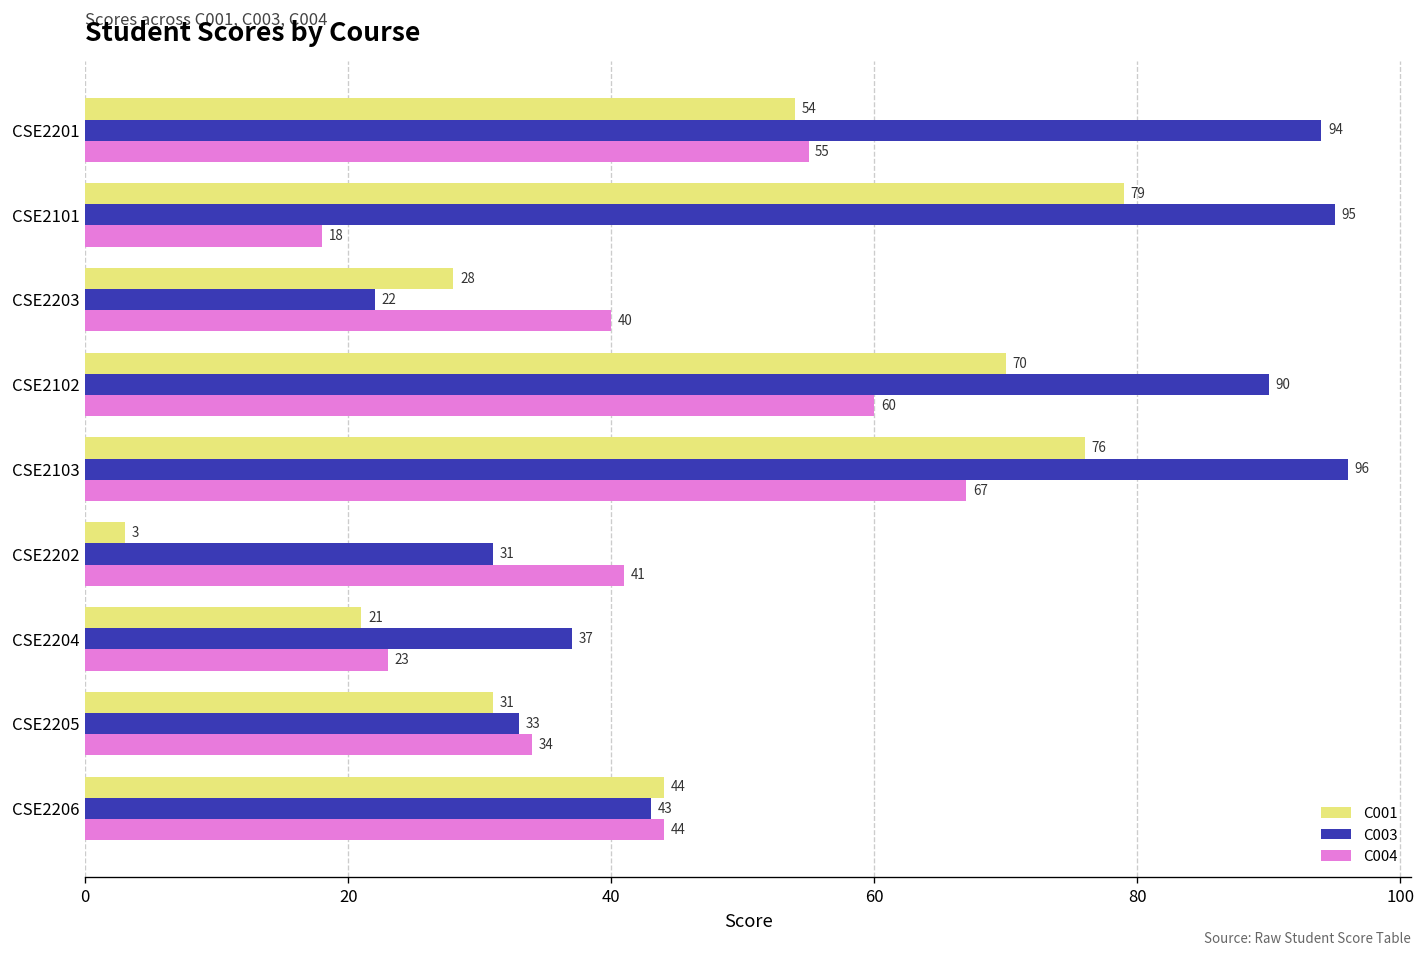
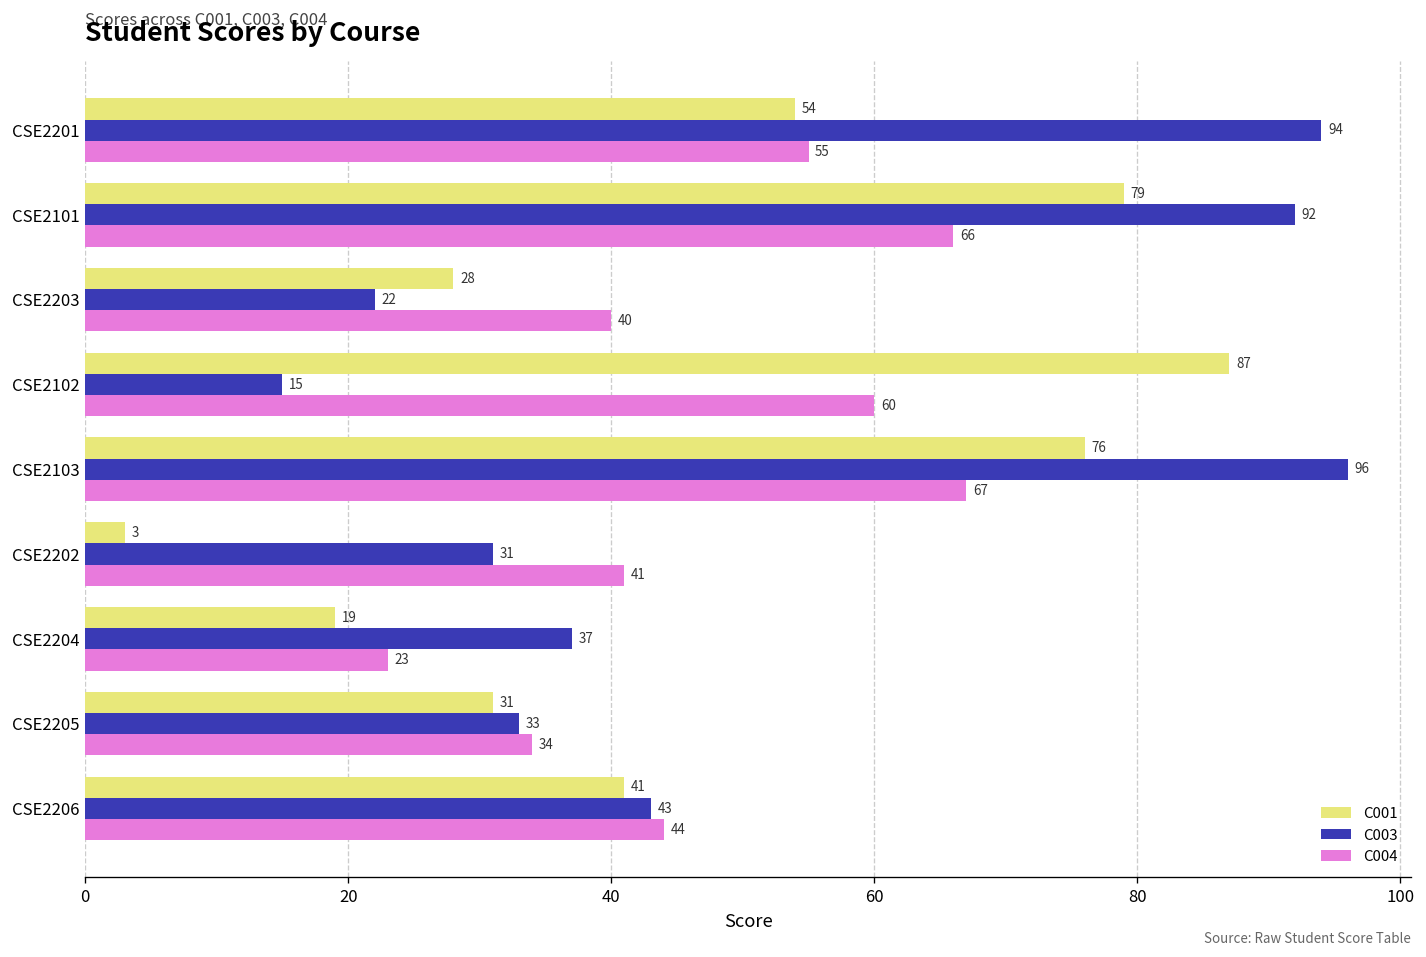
  {
    "C001": {
      "CSE2201": 54,
      "CSE2101": 79,
      "CSE2203": 28,
-     "CSE2102": 70,
+     "CSE2102": 87,
      "CSE2103": 76,
      "CSE2202": 3,
-     "CSE2204": 21,
+     "CSE2204": 19,
      "CSE2205": 31,
-     "CSE2206": 44
+     "CSE2206": 41
    },
    "C003": {
      "CSE2201": 94,
-     "CSE2101": 95,
+     "CSE2101": 92,
      "CSE2203": 22,
-     "CSE2102": 90,
+     "CSE2102": 15,
      "CSE2103": 96,
      "CSE2202": 31,
      "CSE2204": 37,
      "CSE2205": 33,
      "CSE2206": 43
    },
    "C004": {
      "CSE2201": 55,
-     "CSE2101": 18,
+     "CSE2101": 66,
      "CSE2203": 40,
      "CSE2102": 60,
      "CSE2103": 67,
      "CSE2202": 41,
      "CSE2204": 23,
      "CSE2205": 34,
      "CSE2206": 44
    }
  }
